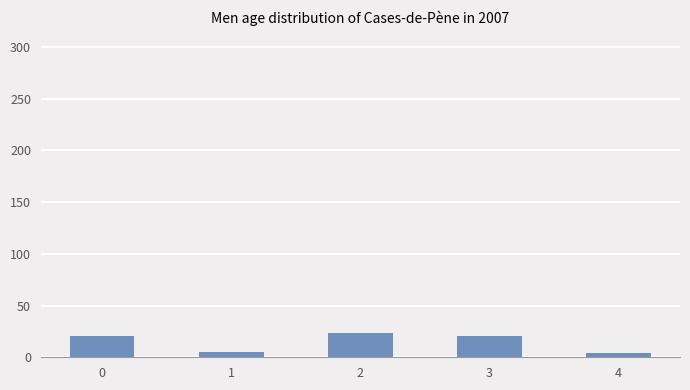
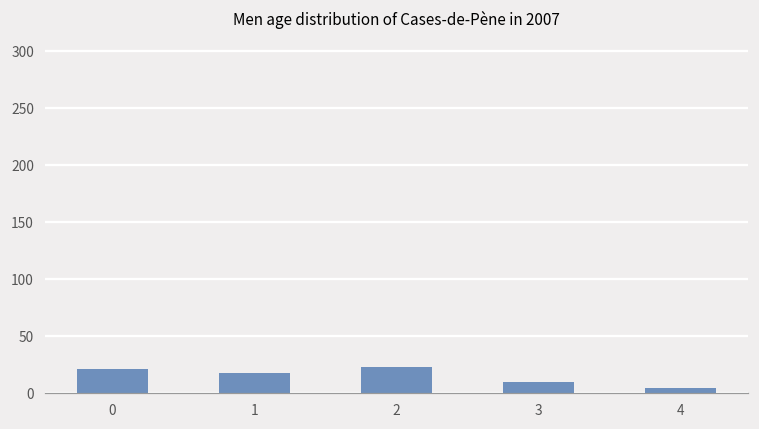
  {
    "0": 21,
-   "1": 5,
+   "1": 18,
    "2": 23,
-   "3": 21,
+   "3": 10,
    "4": 4
  }
